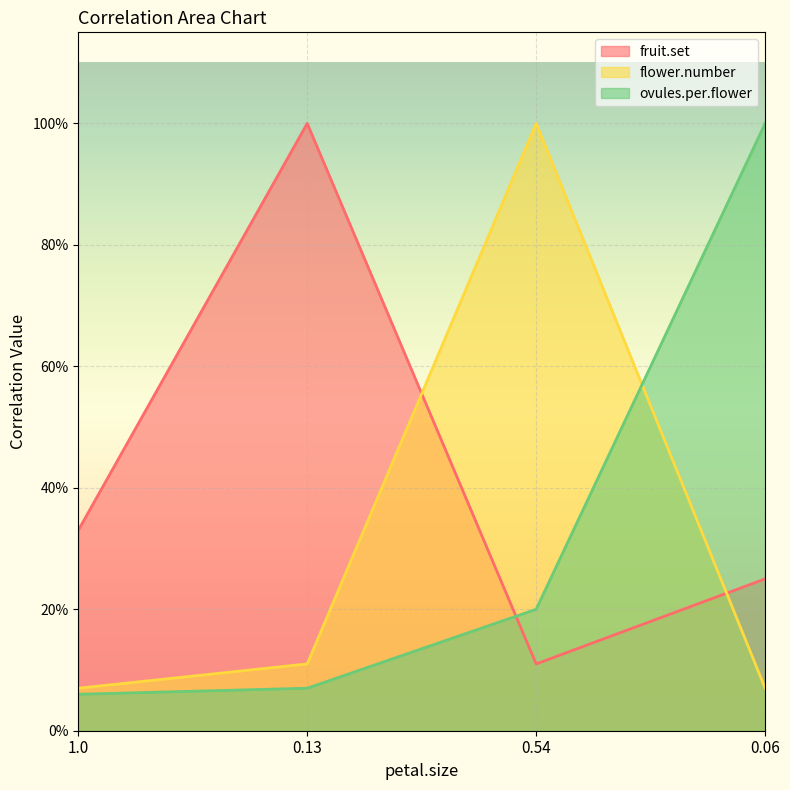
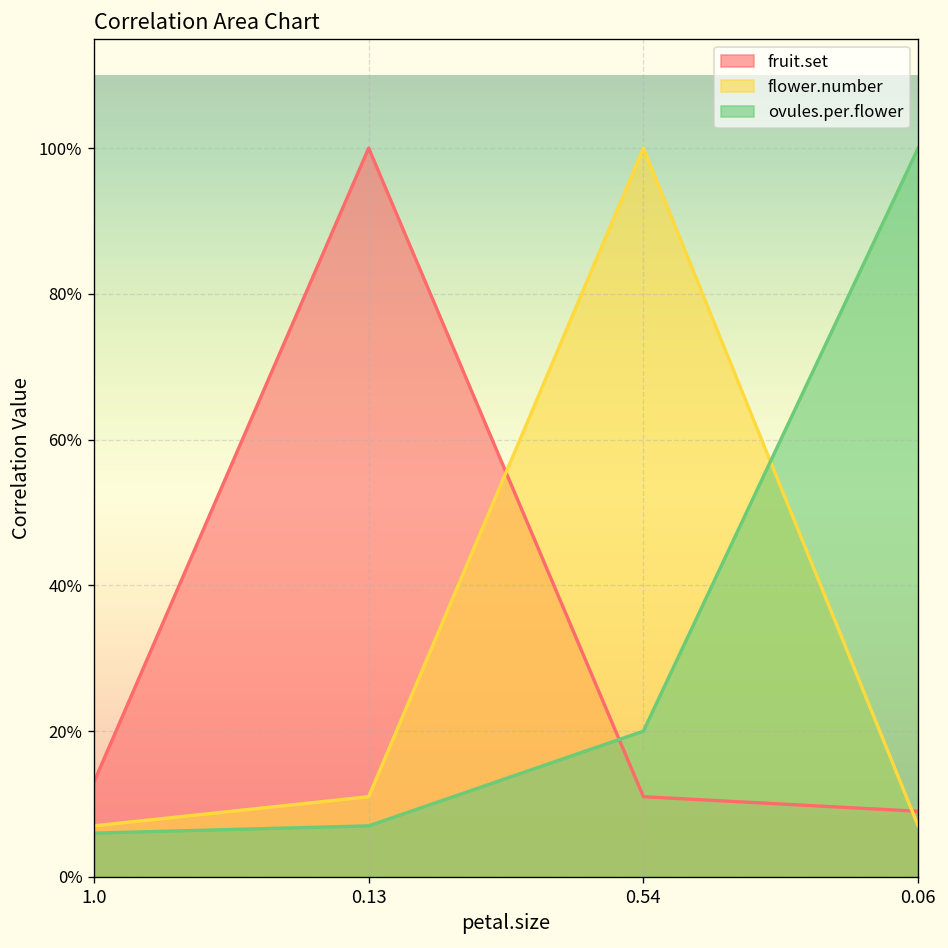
  {
    "fruit.set": {
-     "1.0": "33%",
+     "1.0": "13%",
      "0.13": "100%",
      "0.54": "11%",
-     "0.06": "25%"
+     "0.06": "9%"
    },
    "flower.number": {
      "1.0": "7%",
      "0.13": "11%",
      "0.54": "100%",
      "0.06": "7%"
    },
    "ovules.per.flower": {
      "1.0": "6%",
      "0.13": "7%",
      "0.54": "20%",
      "0.06": "100%"
    }
  }
